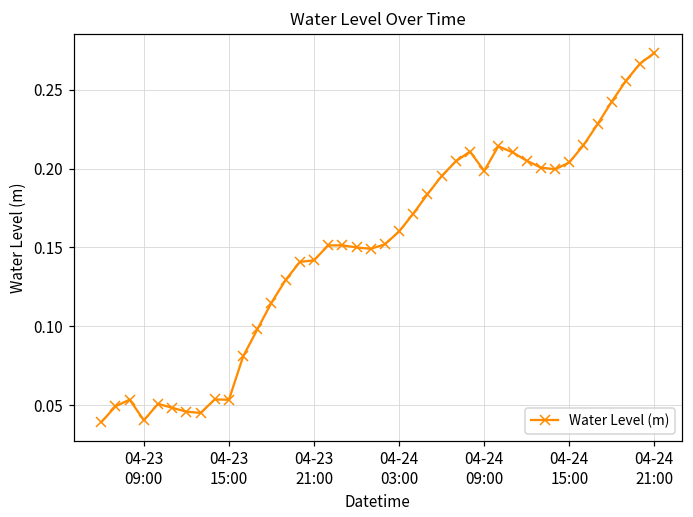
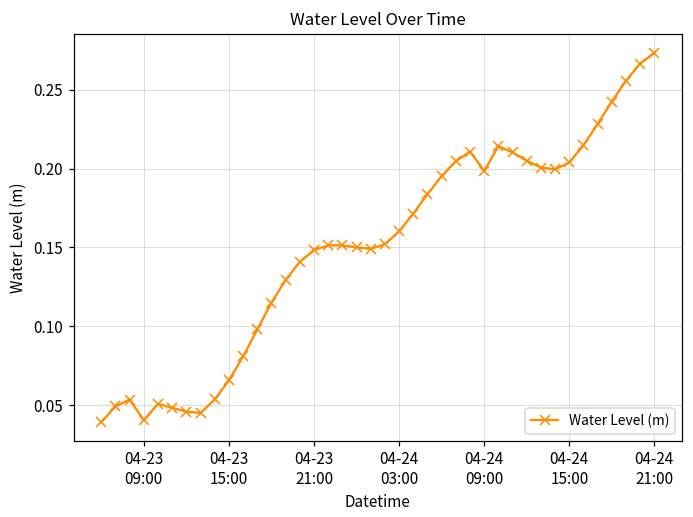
  {
    "04-23 09:00": 0.040,
-   "04-23 15:00": 0.053,
-   "04-23 21:00": 0.142,
+   "04-23 15:00": 0.066,
+   "04-23 21:00": 0.148,
    "04-24 03:00": 0.160,
    "04-24 09:00": 0.199,
    "04-24 15:00": 0.204,
    "04-24 21:00": 0.273
  }
